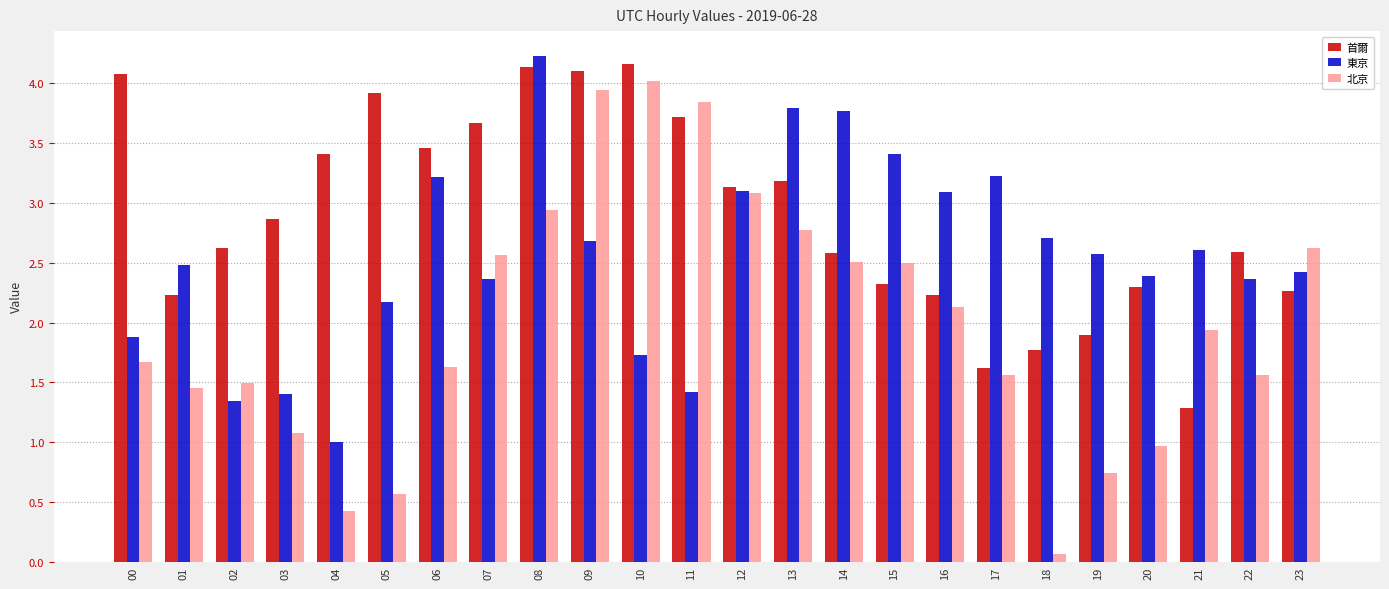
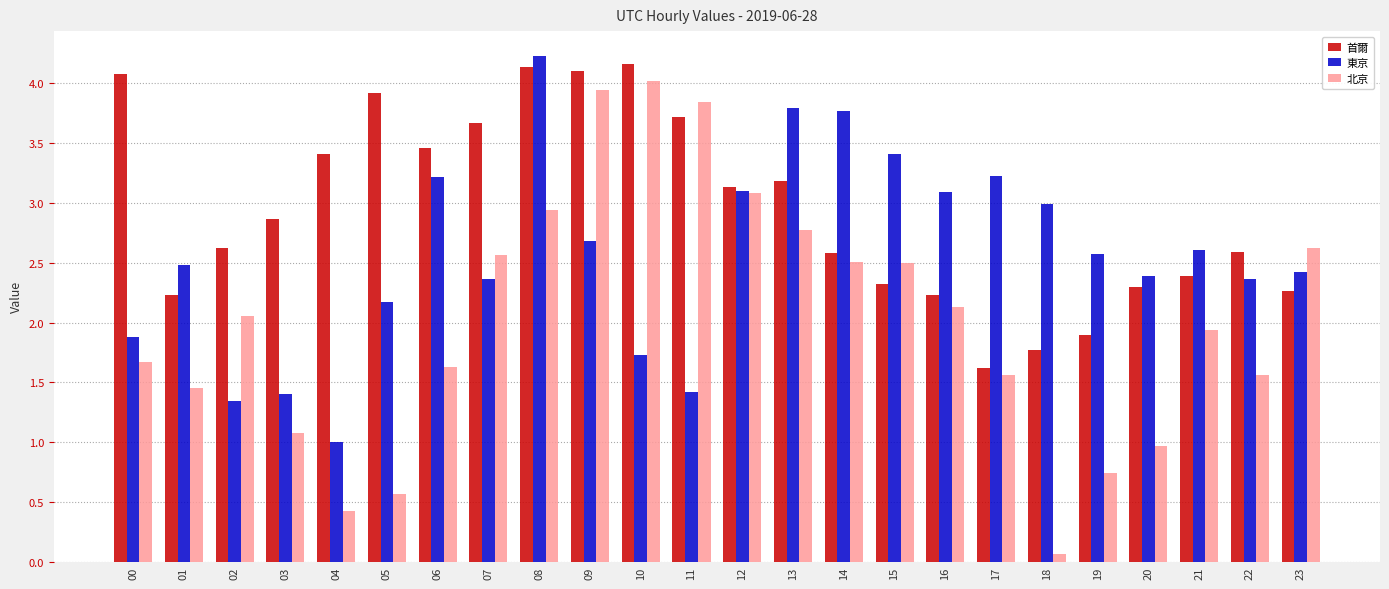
  {
    "首爾": {
      "00": 4.08,
      "01": 2.23,
      "02": 2.62,
      "03": 2.87,
      "04": 3.41,
      "05": 3.92,
      "06": 3.46,
      "07": 3.67,
      "08": 4.13,
      "09": 4.10,
      "10": 4.16,
      "11": 3.72,
      "12": 3.14,
      "13": 3.18,
      "14": 2.58,
      "15": 2.32,
      "16": 2.23,
      "17": 1.62,
      "18": 1.77,
      "19": 1.90,
      "20": 2.29,
-     "21": 1.29,
+     "21": 2.39,
      "22": 2.59,
      "23": 2.26
    },
    "東京": {
      "00": 1.88,
      "01": 2.48,
      "02": 1.34,
      "03": 1.40,
      "04": 1.00,
      "05": 2.18,
      "06": 3.22,
      "07": 2.36,
      "08": 4.23,
      "09": 2.68,
      "10": 1.73,
      "11": 1.42,
      "12": 3.10,
      "13": 3.79,
      "14": 3.77,
      "15": 3.41,
      "16": 3.09,
      "17": 3.23,
-     "18": 2.71,
+     "18": 2.99,
      "19": 2.58,
      "20": 2.39,
      "21": 2.61,
      "22": 2.36,
      "23": 2.42
    },
    "北京": {
      "00": 1.67,
      "01": 1.45,
-     "02": 1.50,
+     "02": 2.05,
      "03": 1.08,
      "04": 0.42,
      "05": 0.57,
      "06": 1.63,
      "07": 2.56,
      "08": 2.94,
      "09": 3.94,
      "10": 4.02,
      "11": 3.84,
      "12": 3.08,
      "13": 2.78,
      "14": 2.51,
      "15": 2.50,
      "16": 2.13,
      "17": 1.56,
      "18": 0.06,
      "19": 0.74,
      "20": 0.97,
      "21": 1.94,
      "22": 1.56,
      "23": 2.63
    }
  }
